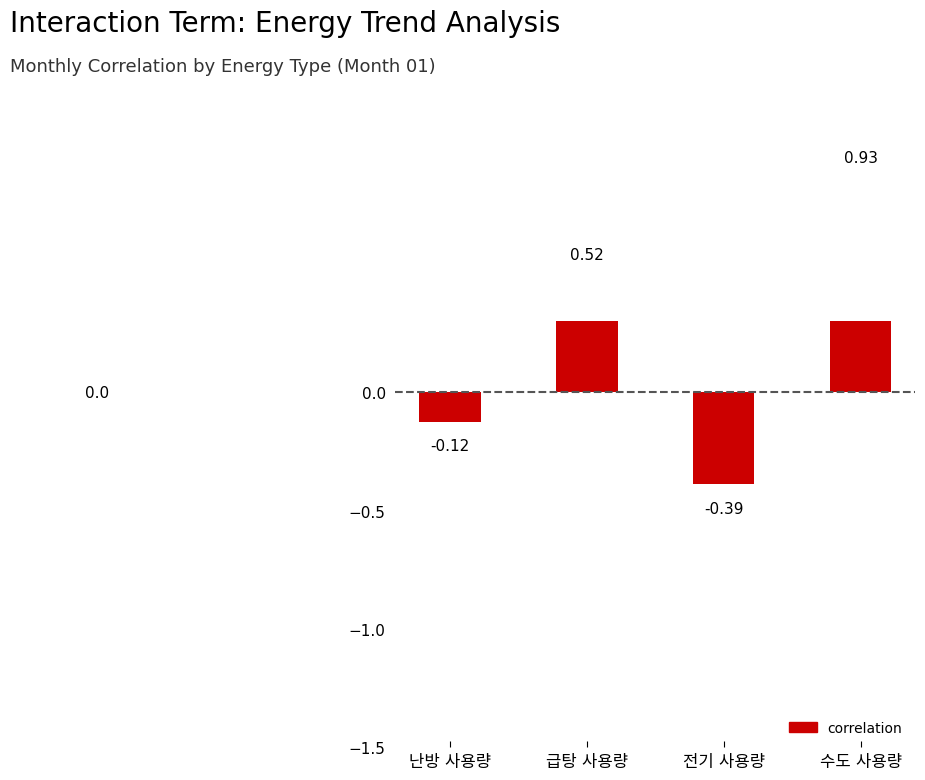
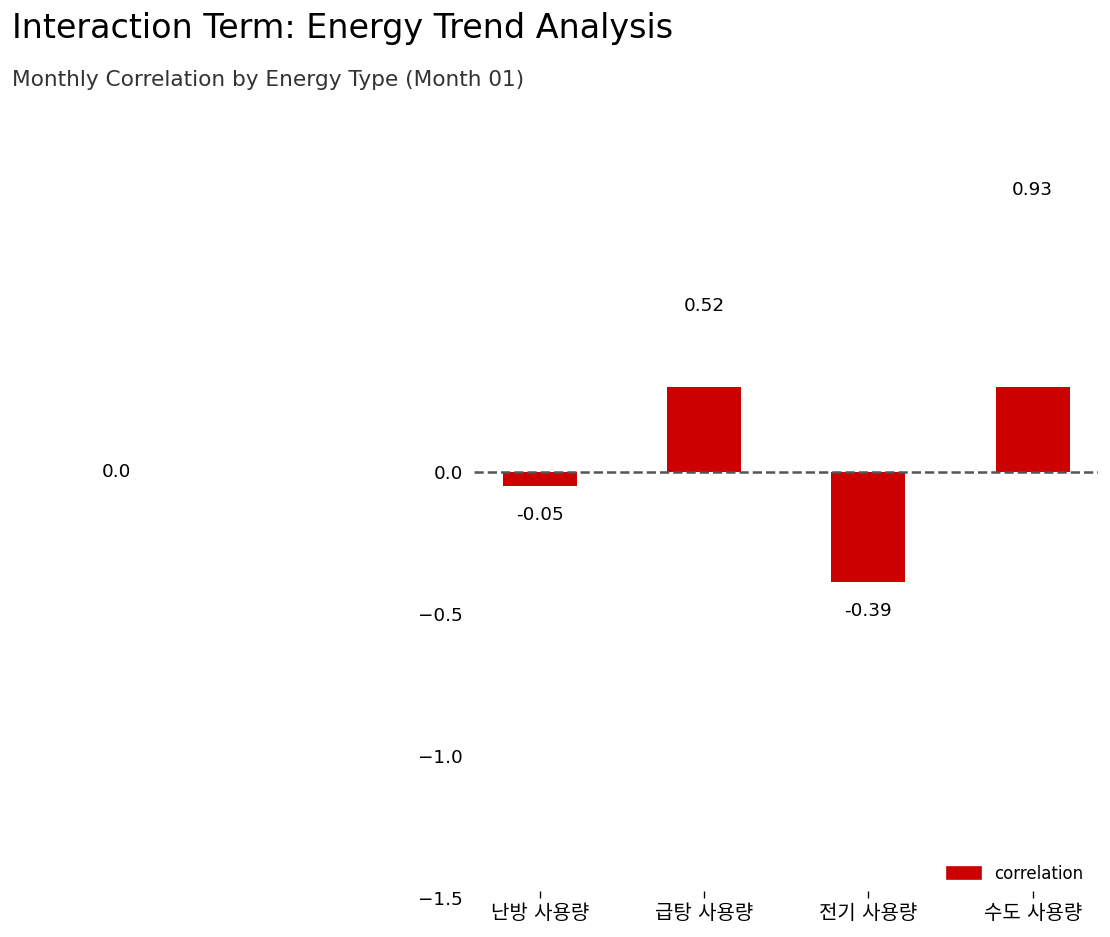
  {
-   "난방 사용량": -0.12,
+   "난방 사용량": -0.05,
    "전기 사용량": -0.39
  }
